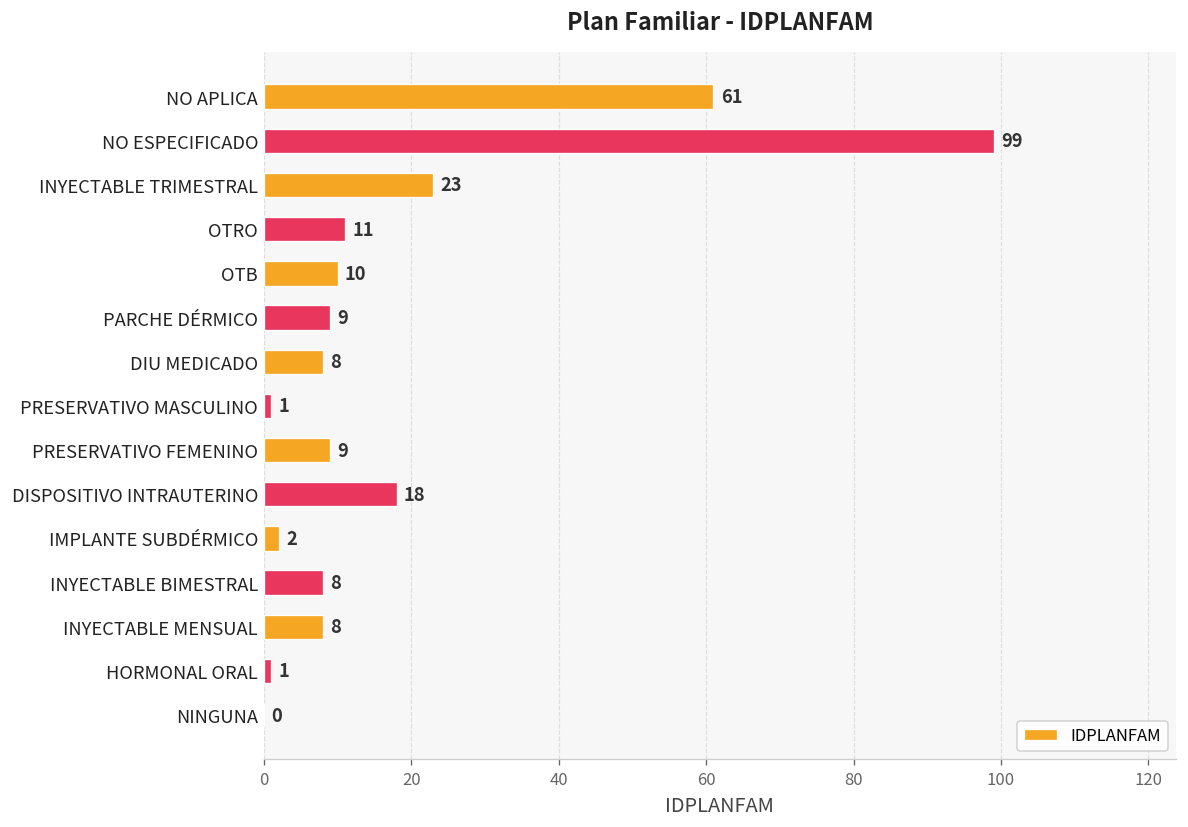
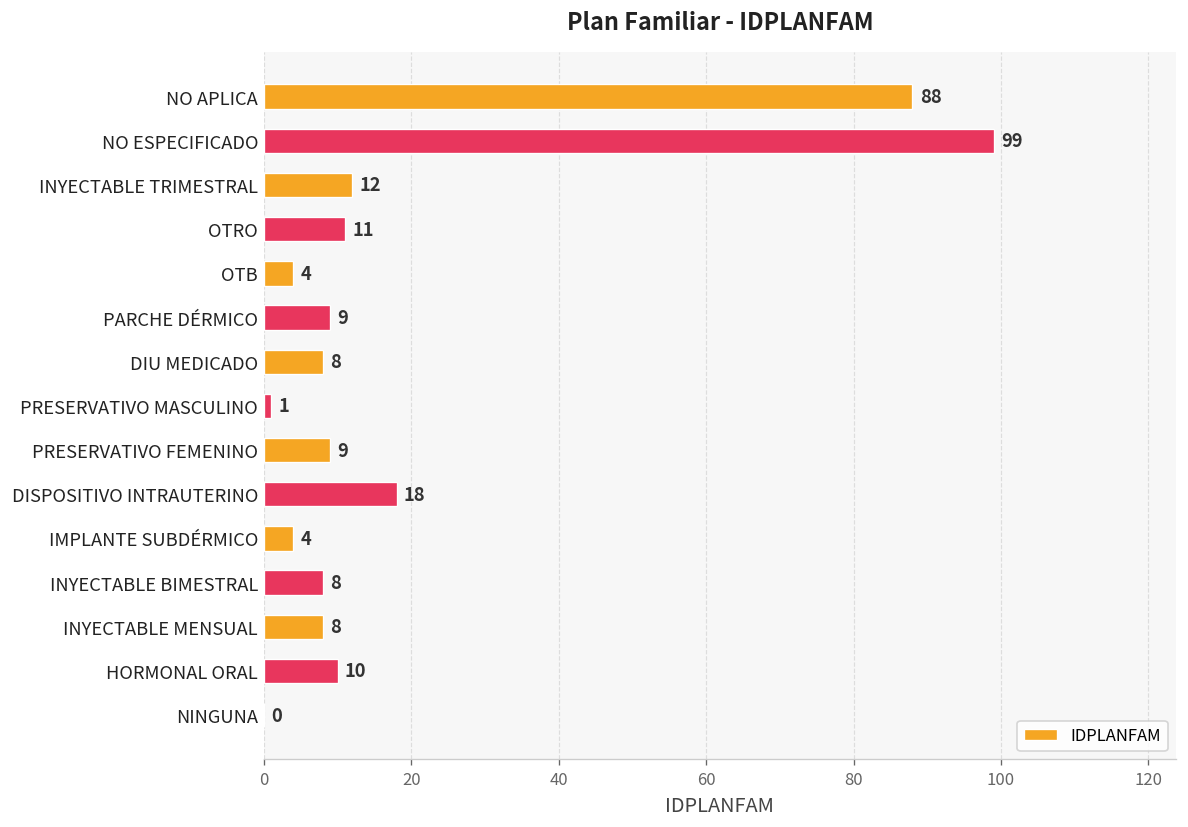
  {
-   "NO APLICA": 61,
+   "NO APLICA": 88,
    "NO ESPECIFICADO": 99,
-   "INYECTABLE TRIMESTRAL": 23,
+   "INYECTABLE TRIMESTRAL": 12,
    "OTRO": 11,
-   "OTB": 10,
+   "OTB": 4,
    "PARCHE DÉRMICO": 9,
    "DIU MEDICADO": 8,
    "PRESERVATIVO MASCULINO": 1,
    "PRESERVATIVO FEMENINO": 9,
    "DISPOSITIVO INTRAUTERINO": 18,
-   "IMPLANTE SUBDÉRMICO": 2,
+   "IMPLANTE SUBDÉRMICO": 4,
    "INYECTABLE BIMESTRAL": 8,
    "INYECTABLE MENSUAL": 8,
-   "HORMONAL ORAL": 1,
+   "HORMONAL ORAL": 10,
    "NINGUNA": 0
  }
